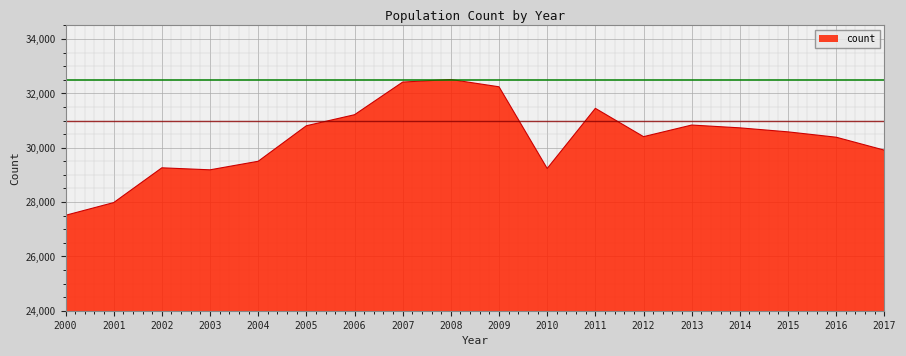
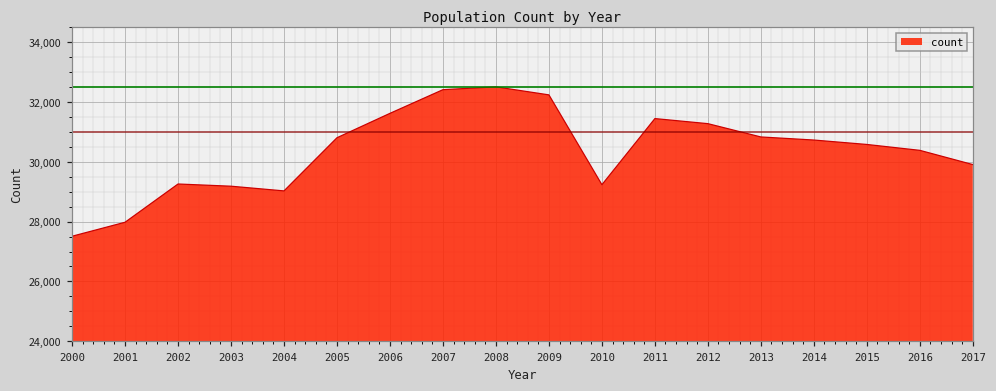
  {
    "2000": "27,500",
    "2001": "28,000",
    "2002": "29,300",
    "2003": "29,200",
-   "2004": "29,500",
+   "2004": "29,000",
    "2005": "30,800",
-   "2006": "31,200",
+   "2006": "31,600",
    "2007": "32,400",
    "2008": "32,500",
    "2009": "32,200",
    "2010": "29,200",
    "2011": "31,400",
-   "2012": "30,400",
+   "2012": "31,300",
    "2013": "30,800",
    "2014": "30,700",
    "2015": "30,600",
    "2016": "30,400",
    "2017": "29,900"
  }
